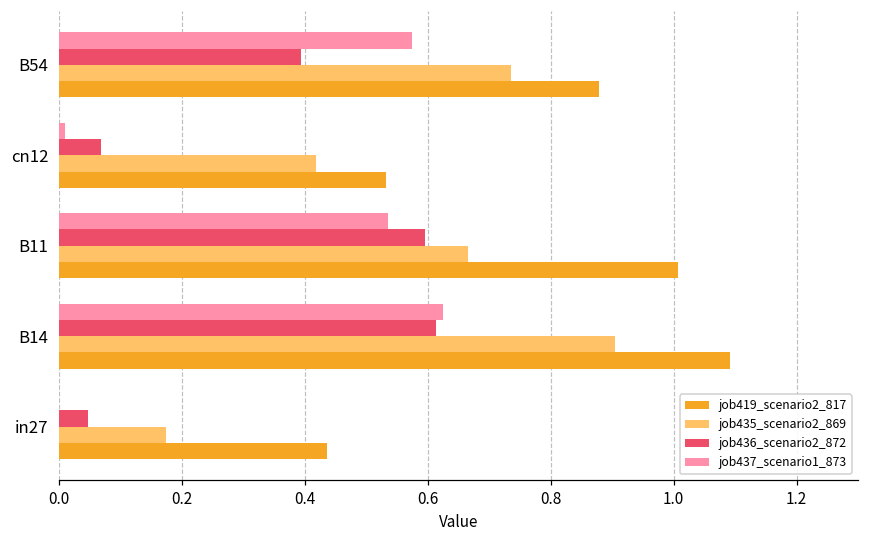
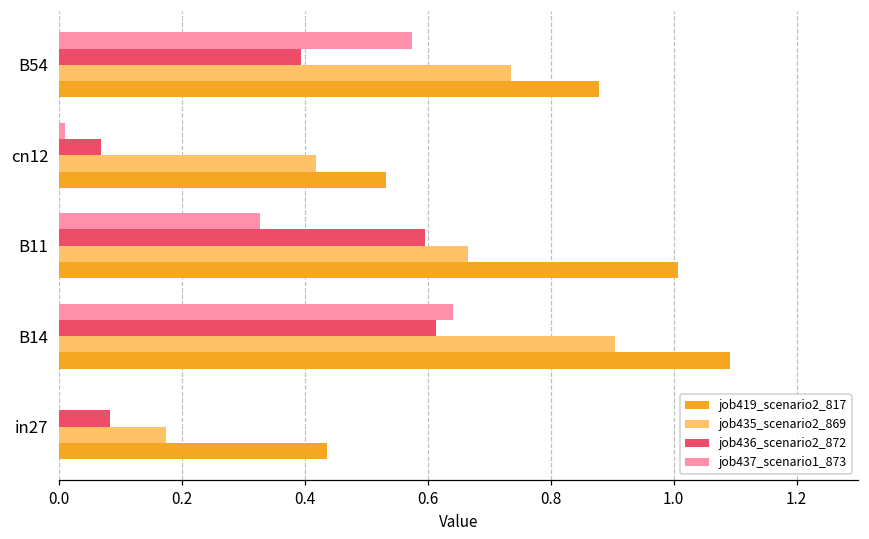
  {
    "job419_scenario2_817": {
      "B54": 0.88,
      "cn12": 0.53,
      "B11": 1.01,
      "B14": 1.09,
      "in27": 0.44
    },
    "job435_scenario2_869": {
      "B54": 0.74,
      "cn12": 0.42,
      "B11": 0.67,
      "B14": 0.91,
      "in27": 0.17
    },
    "job436_scenario2_872": {
      "B54": 0.39,
      "cn12": 0.07,
      "B11": 0.60,
      "B14": 0.61,
-     "in27": 0.05
+     "in27": 0.08
    },
    "job437_scenario1_873": {
      "B54": 0.57,
      "cn12": 0.01,
-     "B11": 0.54,
-     "B14": 0.62,
+     "B11": 0.33,
+     "B14": 0.64,
      "in27": 0.00
    }
  }
